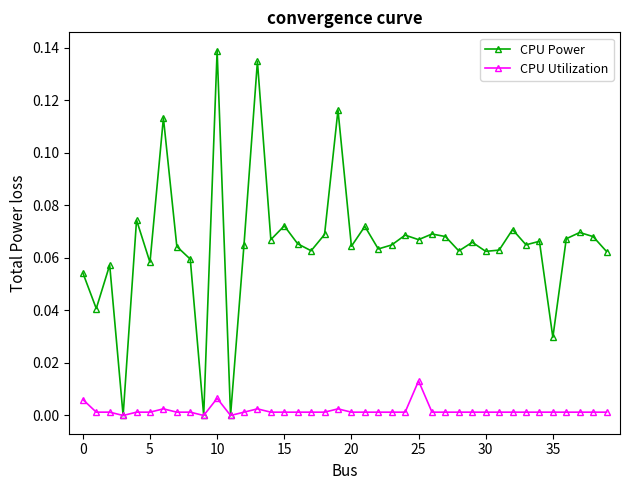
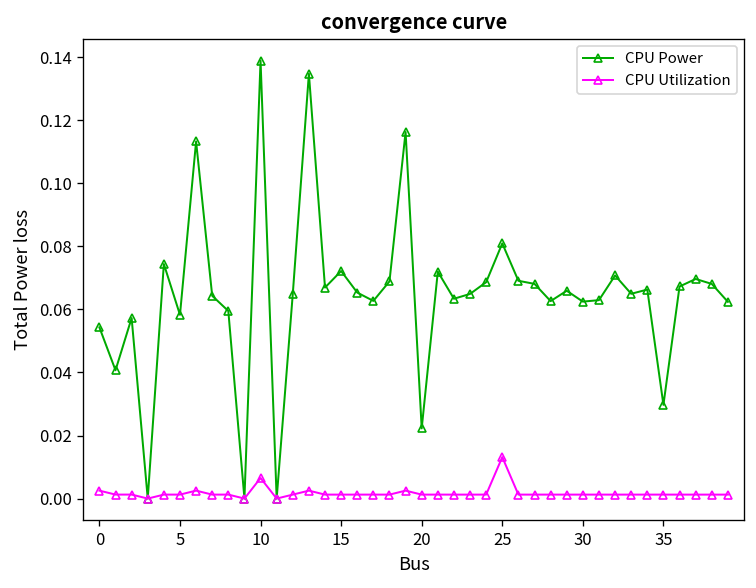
  {
    "CPU Power": {
      "0": 0.054,
      "5": 0.058,
      "10": 0.139,
      "15": 0.072,
-     "20": 0.064,
-     "25": 0.067,
+     "20": 0.022,
+     "25": 0.081,
      "30": 0.062,
      "35": 0.030
    },
    "CPU Utilization": {
-     "0": 0.006,
+     "0": 0.003,
      "5": 0.001,
      "10": 0.007,
      "15": 0.001,
      "20": 0.001,
      "25": 0.013,
      "30": 0.001,
      "35": 0.001
    }
  }
